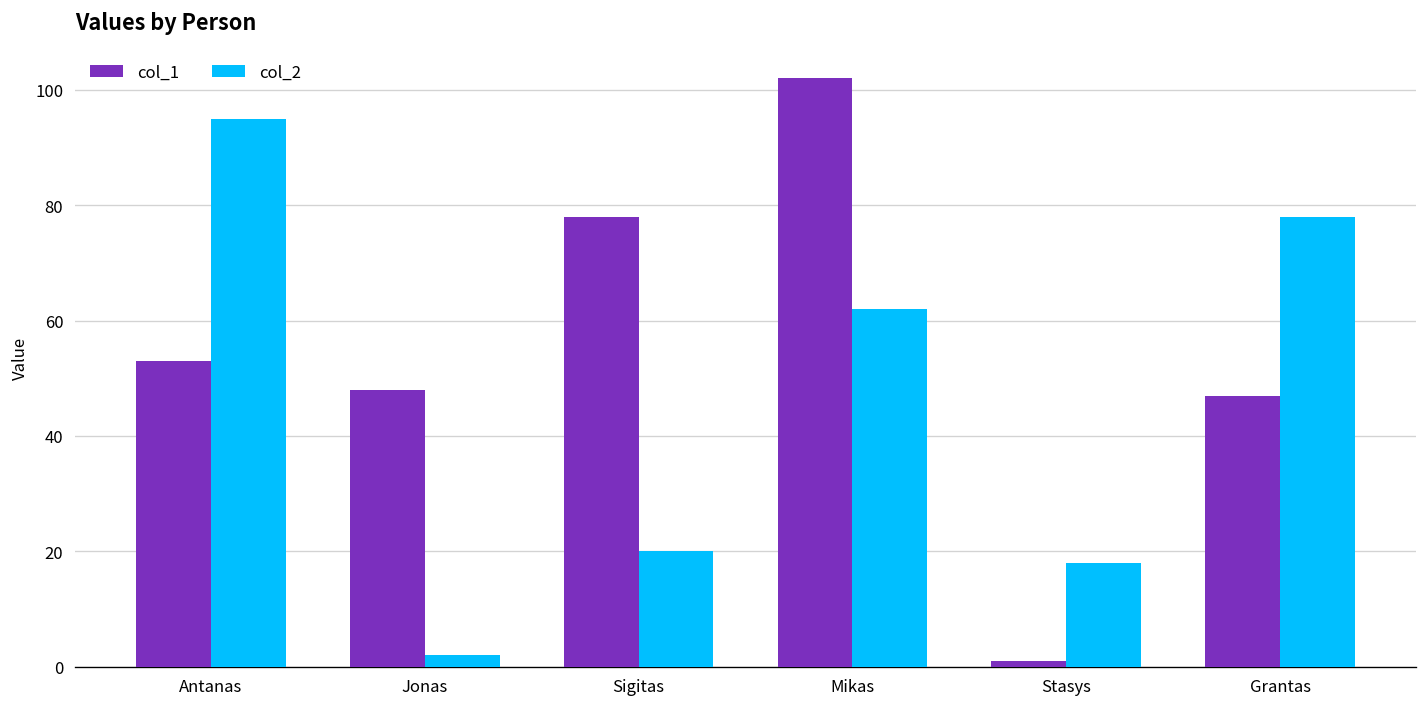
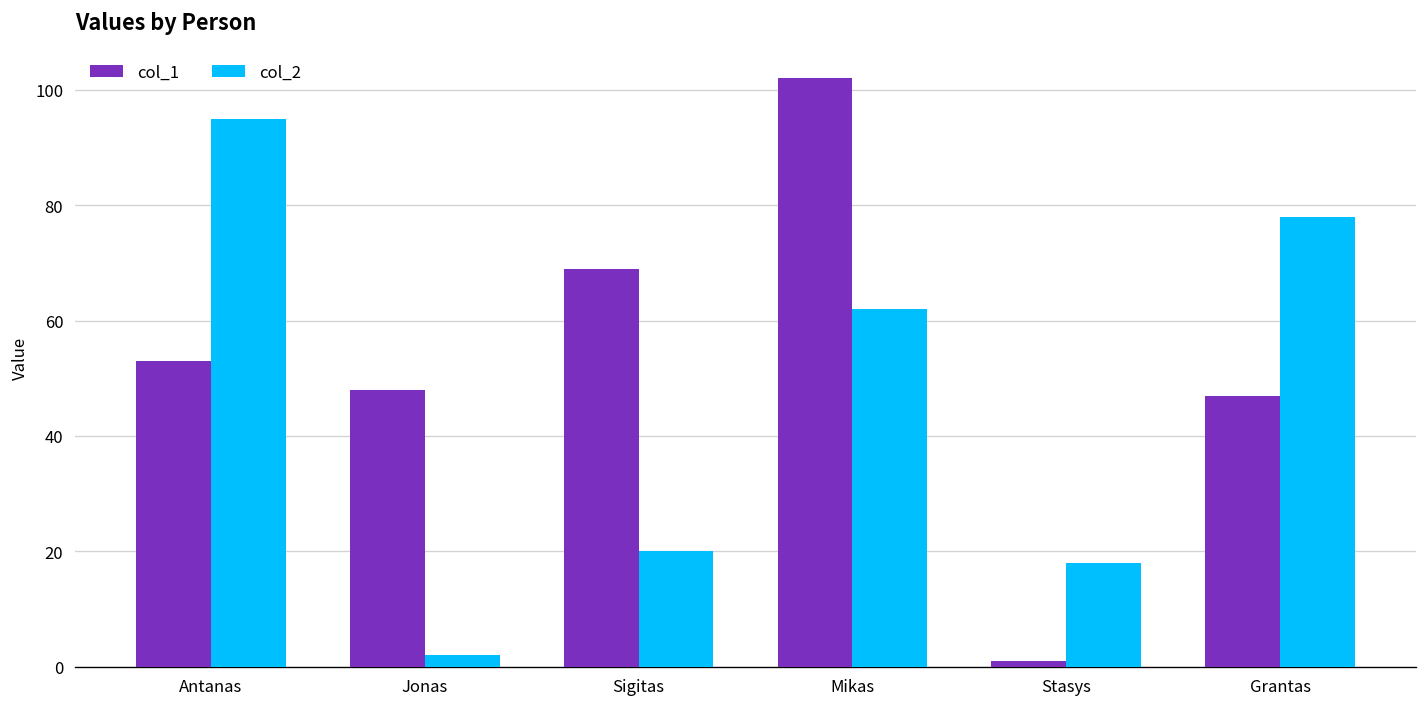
  {
    "col_1": {
      "Antanas": 53,
      "Jonas": 48,
-     "Sigitas": 78,
+     "Sigitas": 69,
      "Mikas": 102,
      "Stasys": 1,
      "Grantas": 47
    },
    "col_2": {
      "Antanas": 95,
      "Jonas": 2,
      "Sigitas": 20,
      "Mikas": 62,
      "Stasys": 18,
      "Grantas": 78
    }
  }
